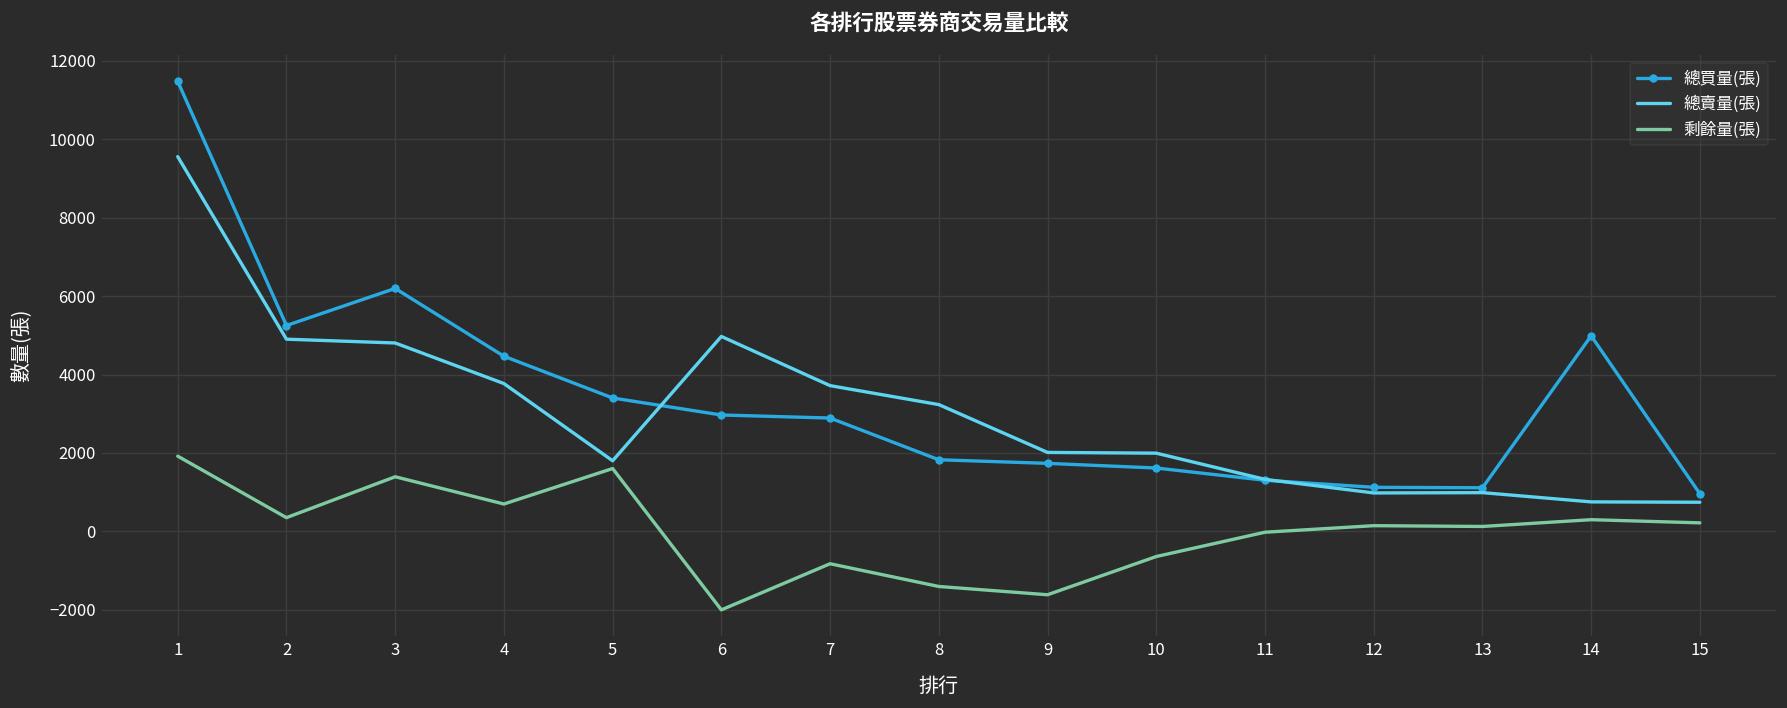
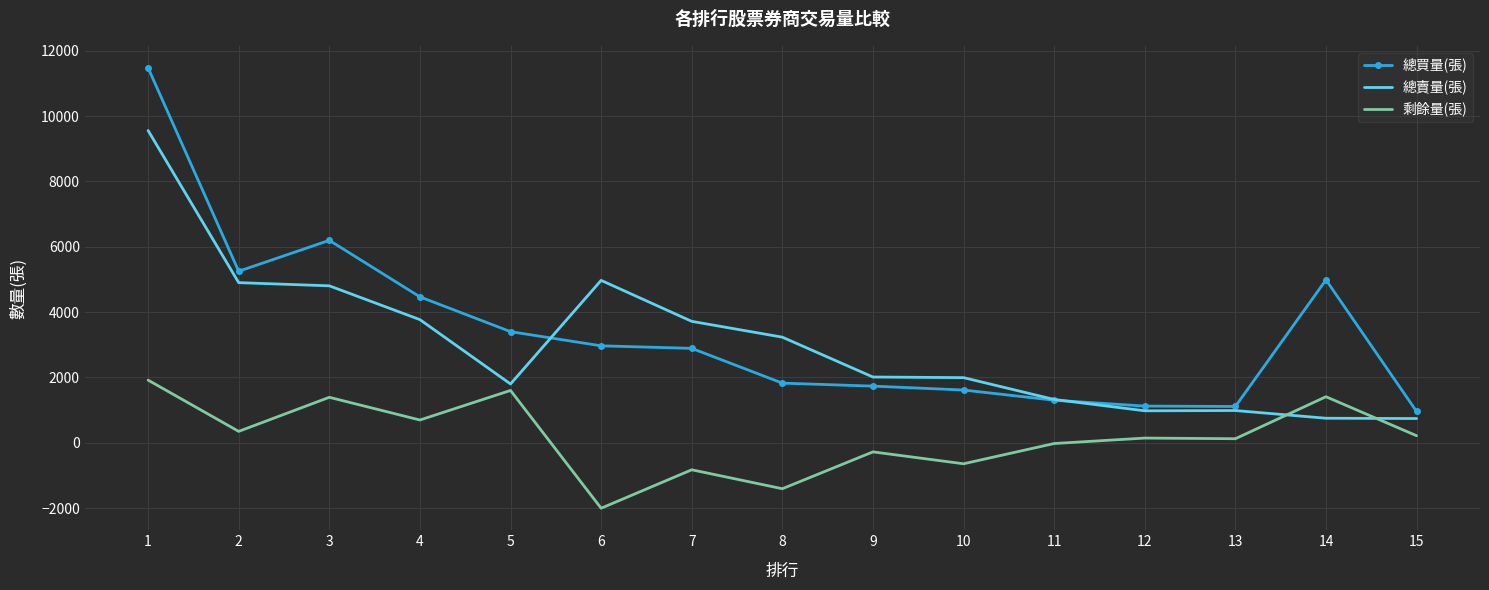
  {
    "總買量(張)": {
      "1": 11500,
      "2": 5300,
      "3": 6200,
      "4": 4500,
      "5": 3400,
      "6": 3000,
      "7": 2900,
      "8": 1800,
      "9": 1700,
      "10": 1600,
      "12": 1100,
      "13": 1100,
      "14": 5000,
      "15": 1000
    },
    "總賣量(張)": {
      "1": 9600,
      "2": 4900,
      "3": 4800,
      "4": 3800,
      "5": 1800,
      "6": 5000,
      "7": 3700,
      "8": 3200,
      "9": 2000,
      "10": 2000,
      "12": 1000,
      "13": 1000,
      "14": 800,
      "15": 700
    },
    "剩餘量(張)": {
      "1": 1900,
      "2": 300,
      "3": 1400,
      "4": 700,
      "5": 1600,
      "6": -2000,
      "7": -800,
      "8": -1400,
-     "9": -1600,
+     "9": -300,
      "10": -600,
      "11": 0,
      "12": 100,
      "13": 100,
-     "14": 300,
+     "14": 1400,
      "15": 200
    }
  }
